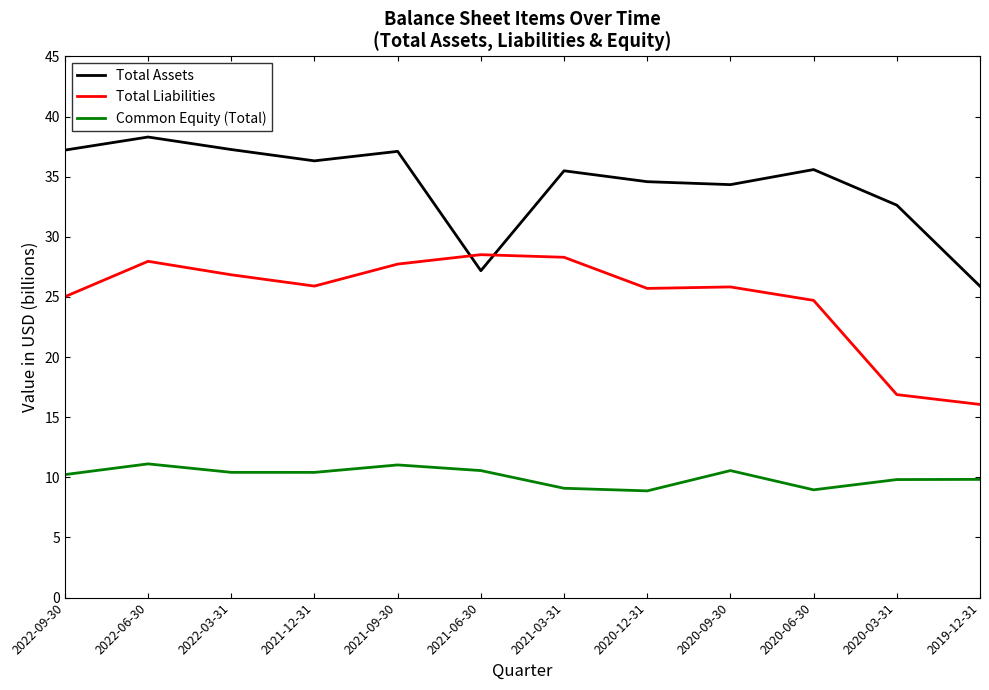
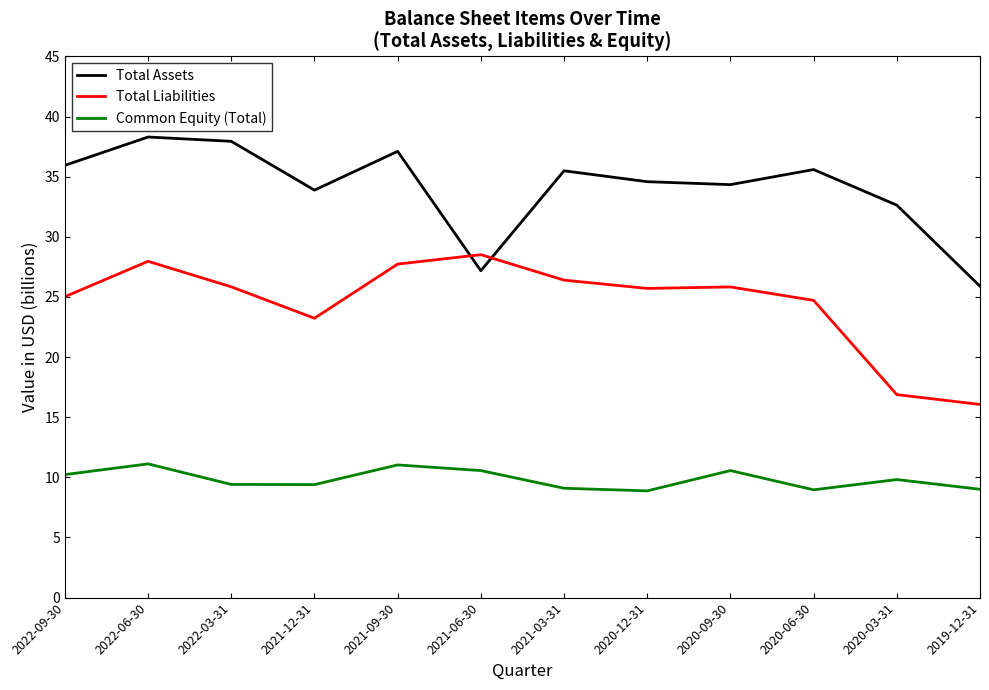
  {
    "Total Assets": {
-     "2022-09-30": 37.2,
+     "2022-09-30": 35.9,
      "2022-06-30": 38.3,
-     "2022-03-31": 37.3,
-     "2021-12-31": 36.3,
+     "2022-03-31": 37.9,
+     "2021-12-31": 33.9,
      "2021-09-30": 37.1,
      "2021-06-30": 27.2,
      "2021-03-31": 35.5,
      "2020-12-31": 34.6,
      "2020-09-30": 34.3,
      "2020-06-30": 35.6,
      "2020-03-31": 32.6,
      "2019-12-31": 25.9
    },
    "Total Liabilities": {
      "2022-09-30": 25.0,
      "2022-06-30": 28.0,
-     "2022-03-31": 26.8,
-     "2021-12-31": 25.9,
+     "2022-03-31": 25.8,
+     "2021-12-31": 23.2,
      "2021-09-30": 27.7,
      "2021-06-30": 28.5,
-     "2021-03-31": 28.3,
+     "2021-03-31": 26.4,
      "2020-12-31": 25.7,
      "2020-09-30": 25.8,
      "2020-06-30": 24.7,
      "2020-03-31": 16.9,
      "2019-12-31": 16.1
    },
    "Common Equity (Total)": {
      "2022-09-30": 10.2,
      "2022-06-30": 11.1,
-     "2022-03-31": 10.4,
-     "2021-12-31": 10.4,
+     "2022-03-31": 9.4,
+     "2021-12-31": 9.4,
      "2021-09-30": 11.0,
      "2021-06-30": 10.6,
      "2021-03-31": 9.1,
      "2020-12-31": 8.9,
      "2020-09-30": 10.6,
      "2020-06-30": 9.0,
      "2020-03-31": 9.8,
-     "2019-12-31": 9.8
+     "2019-12-31": 9.0
    }
  }
